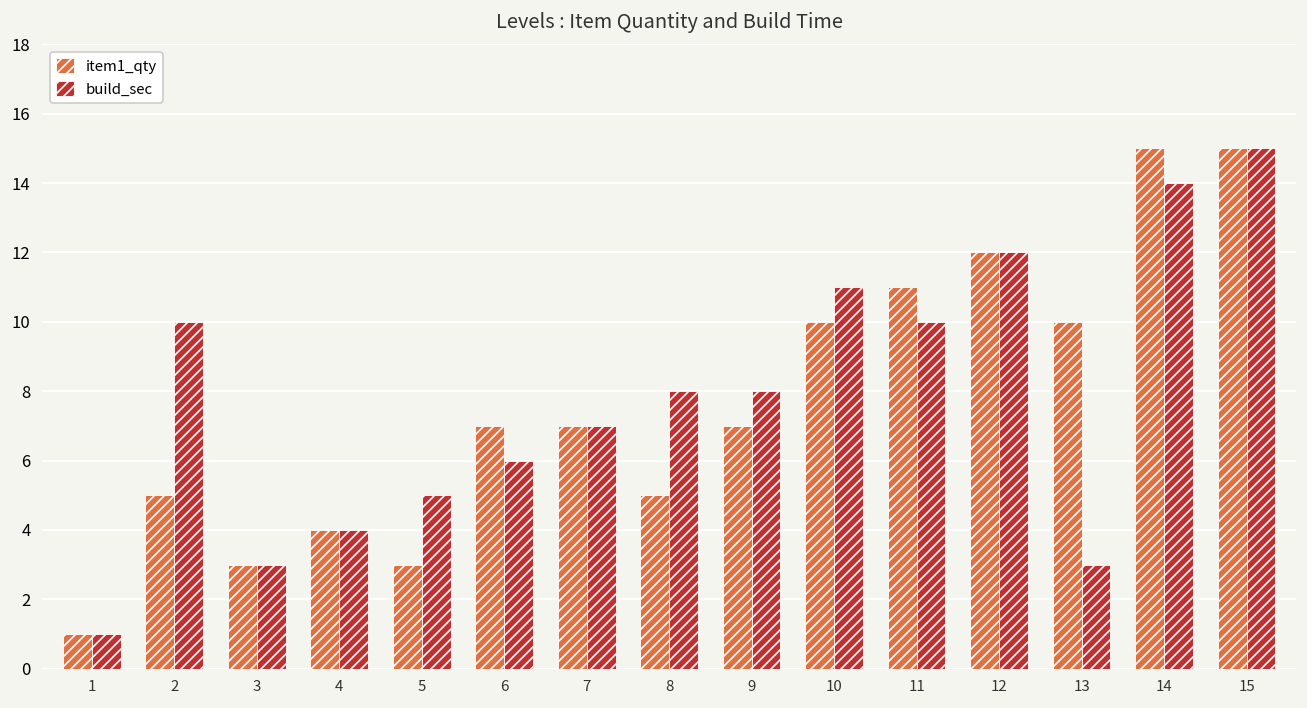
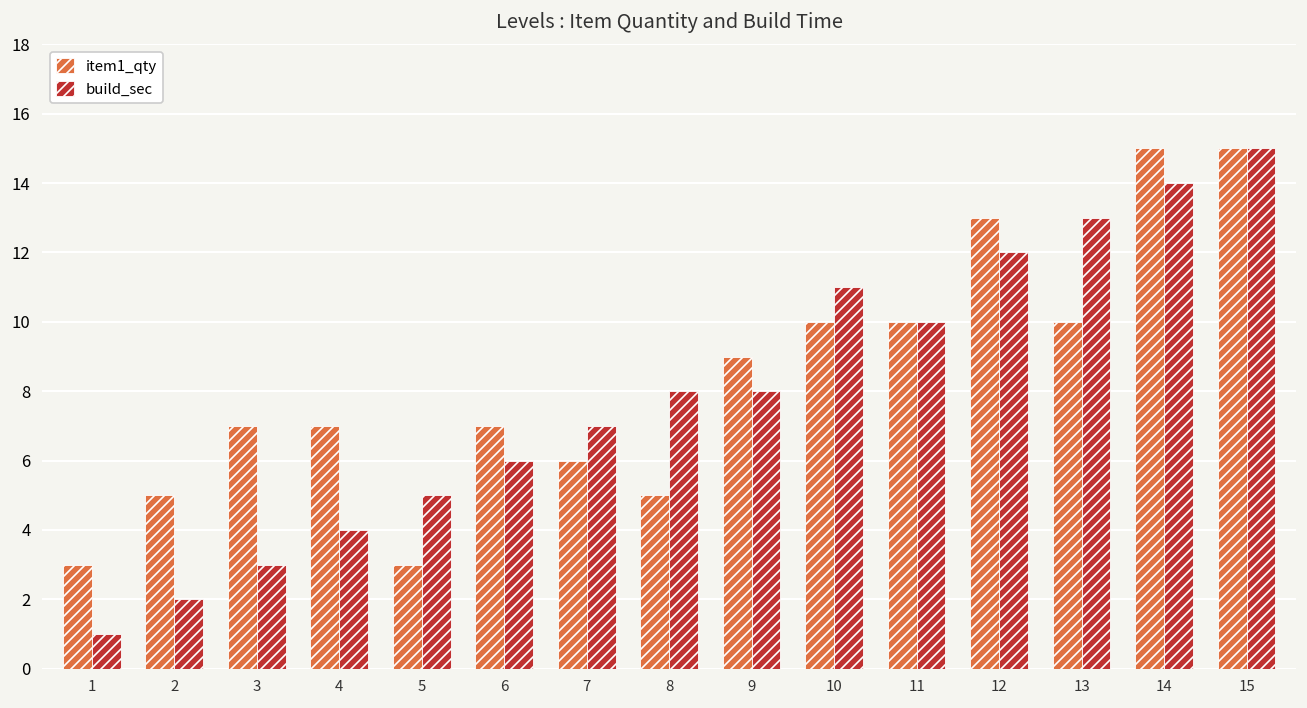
  {
    "item1_qty": {
-     "1": 1,
+     "1": 3,
      "2": 5,
-     "3": 3,
-     "4": 4,
+     "3": 7,
+     "4": 7,
      "5": 3,
      "6": 7,
-     "7": 7,
+     "7": 6,
      "8": 5,
-     "9": 7,
+     "9": 9,
      "10": 10,
-     "11": 11,
-     "12": 12,
+     "11": 10,
+     "12": 13,
      "13": 10,
      "14": 15,
      "15": 15
    },
    "build_sec": {
      "1": 1,
-     "2": 10,
+     "2": 2,
      "3": 3,
      "4": 4,
      "5": 5,
      "6": 6,
      "7": 7,
      "8": 8,
      "9": 8,
      "10": 11,
      "11": 10,
      "12": 12,
-     "13": 3,
+     "13": 13,
      "14": 14,
      "15": 15
    }
  }
